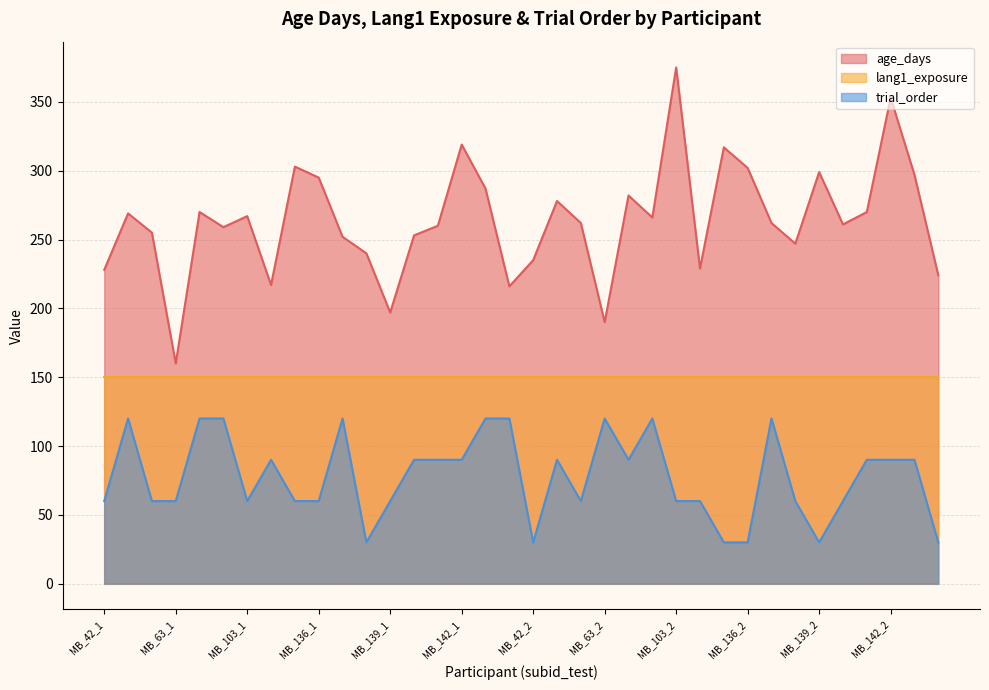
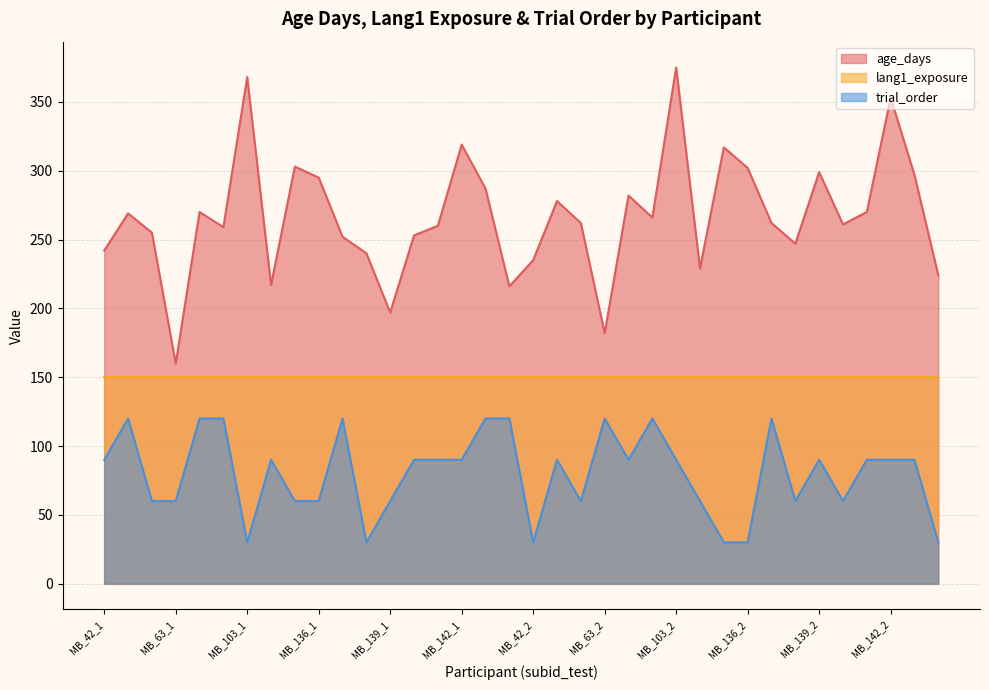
  {
    "age_days": {
-     "MB_42_1": 228,
+     "MB_42_1": 242,
      "MB_63_1": 160,
-     "MB_103_1": 267,
+     "MB_103_1": 368,
      "MB_136_1": 295,
      "MB_139_1": 197,
      "MB_142_1": 319,
      "MB_42_2": 235,
-     "MB_63_2": 190,
+     "MB_63_2": 182,
      "MB_103_2": 375,
      "MB_136_2": 302,
      "MB_139_2": 299
    },
    "lang1_exposure": {
      "MB_42_1": 150,
      "MB_63_1": 150,
      "MB_103_1": 150,
      "MB_136_1": 150,
      "MB_139_1": 150,
      "MB_142_1": 150,
      "MB_42_2": 150,
      "MB_63_2": 150,
      "MB_103_2": 150,
      "MB_136_2": 150,
      "MB_139_2": 150,
      "MB_142_2": 150
    },
    "trial_order": {
-     "MB_42_1": 60,
+     "MB_42_1": 90,
      "MB_63_1": 60,
-     "MB_103_1": 60,
+     "MB_103_1": 30,
      "MB_136_1": 60,
      "MB_139_1": 60,
      "MB_142_1": 90,
      "MB_42_2": 30,
      "MB_63_2": 120,
-     "MB_103_2": 60,
+     "MB_103_2": 90,
      "MB_136_2": 30,
-     "MB_139_2": 30,
+     "MB_139_2": 90,
      "MB_142_2": 90
    }
  }
